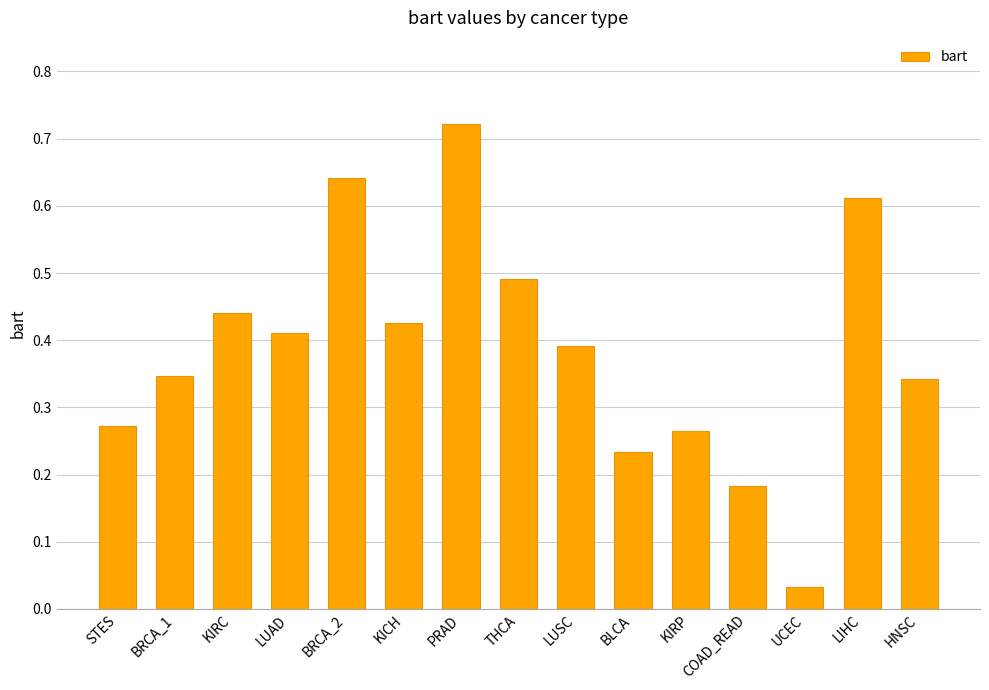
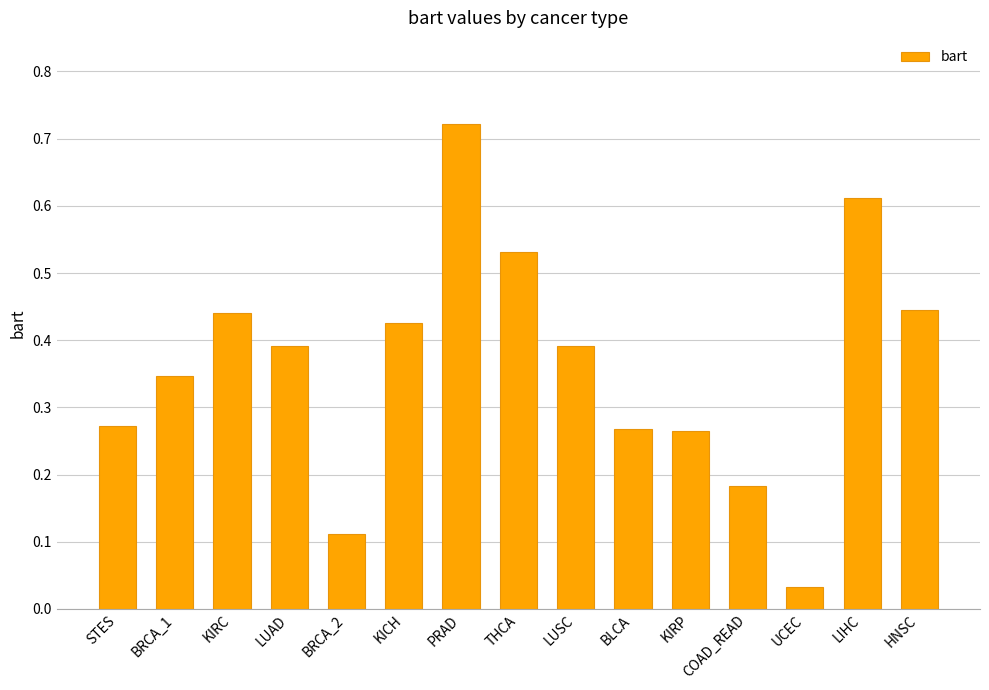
  {
    "STES": 0.27,
    "BRCA_1": 0.35,
    "KIRC": 0.44,
-   "LUAD": 0.41,
-   "BRCA_2": 0.64,
+   "LUAD": 0.39,
+   "BRCA_2": 0.11,
    "KICH": 0.43,
    "PRAD": 0.72,
-   "THCA": 0.49,
+   "THCA": 0.53,
    "LUSC": 0.39,
-   "BLCA": 0.23,
+   "BLCA": 0.27,
    "KIRP": 0.27,
    "COAD_READ": 0.18,
    "UCEC": 0.03,
    "LIHC": 0.61,
-   "HNSC": 0.34
+   "HNSC": 0.45
  }
